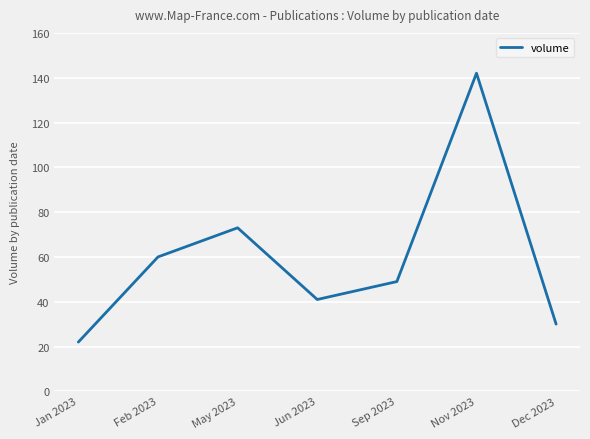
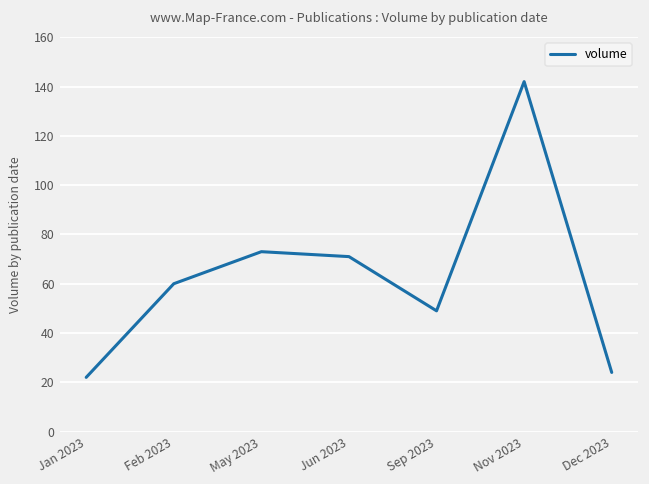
  {
    "Jan 2023": 22,
    "Feb 2023": 60,
    "May 2023": 73,
-   "Jun 2023": 41,
+   "Jun 2023": 71,
    "Sep 2023": 49,
    "Nov 2023": 142,
-   "Dec 2023": 30
+   "Dec 2023": 24
  }
